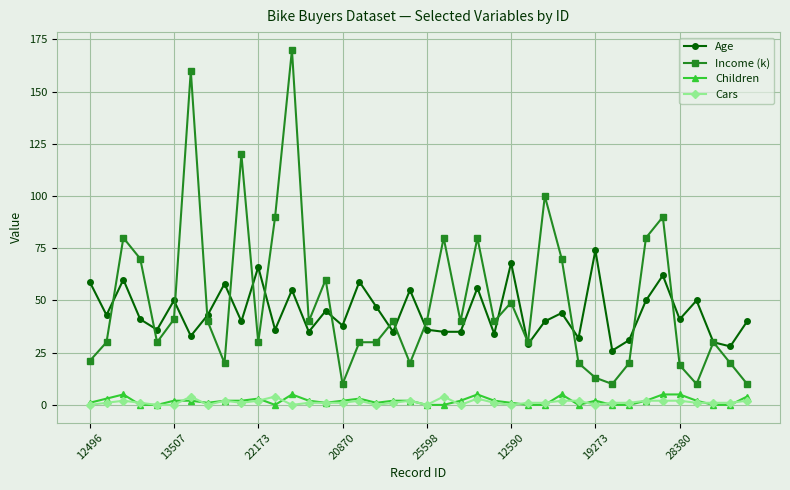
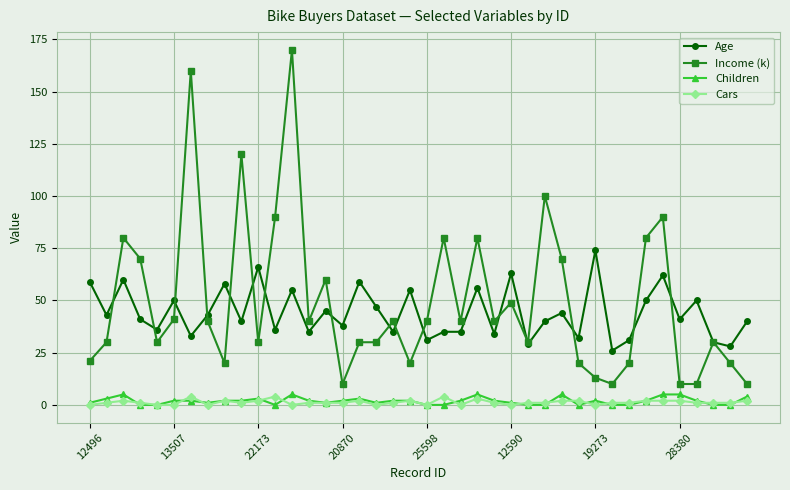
  {
    "Age": {
      "12496": 59,
      "13507": 50,
      "22173": 66,
      "20870": 38,
-     "25598": 36,
-     "12590": 68,
+     "25598": 31,
+     "12590": 63,
      "19273": 74,
      "28380": 41
    },
    "Income (k)": {
      "12496": 21,
      "13507": 41,
      "22173": 30,
      "20870": 10,
      "25598": 40,
      "12590": 49,
      "19273": 13,
-     "28380": 19
+     "28380": 10
    },
    "Children": {
      "13507": 2,
      "19273": 2,
      "28380": 5
    },
    "Cars": {
      "13507": 0,
      "19273": 0,
      "28380": 2
    }
  }
